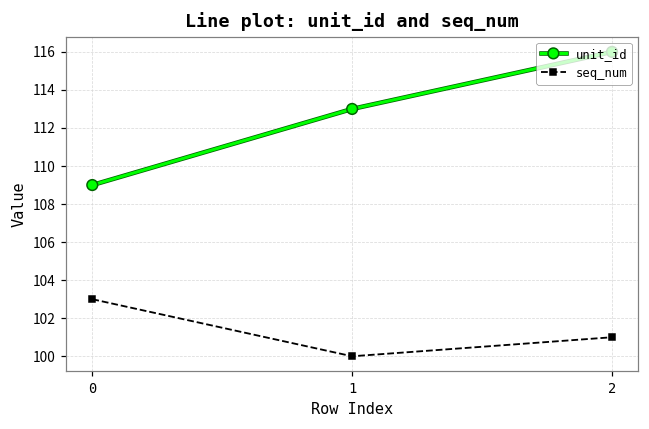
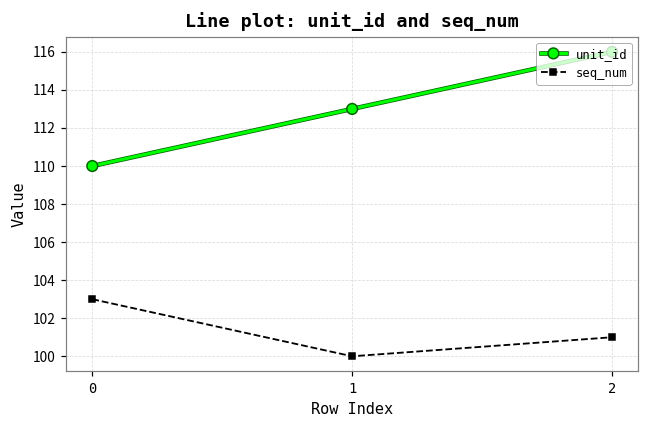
  {
    "unit_id": {
-     "0": 109,
+     "0": 110,
      "1": 113
    },
    "seq_num": {
      "0": 103,
      "1": 100,
      "2": 101
    }
  }
